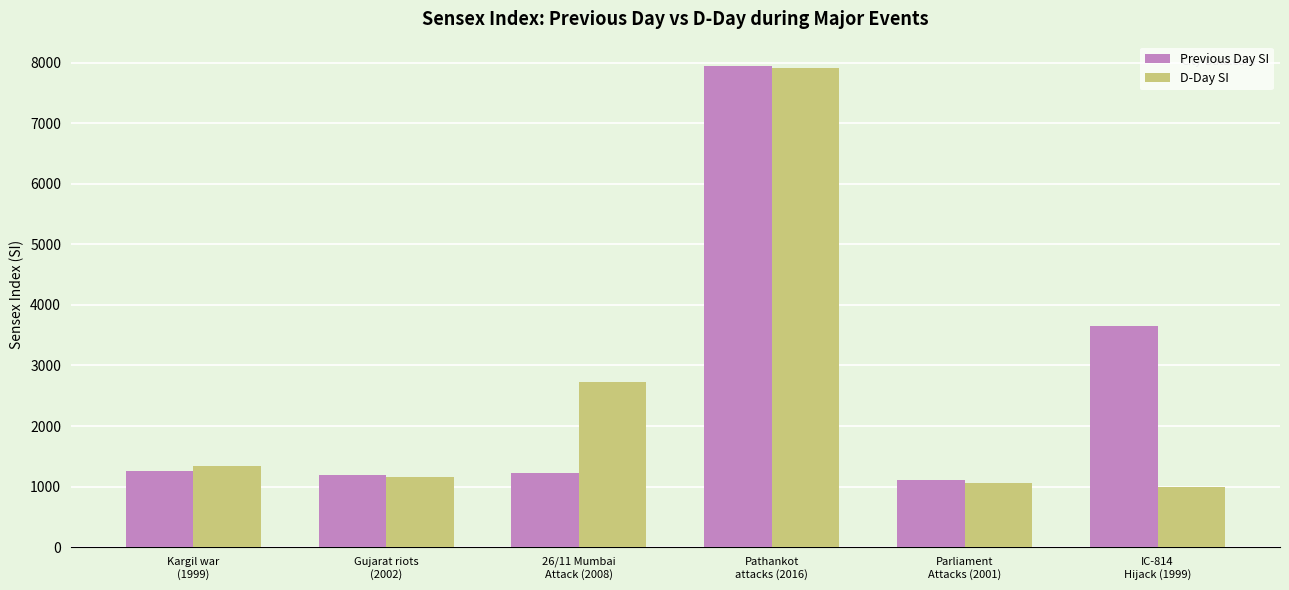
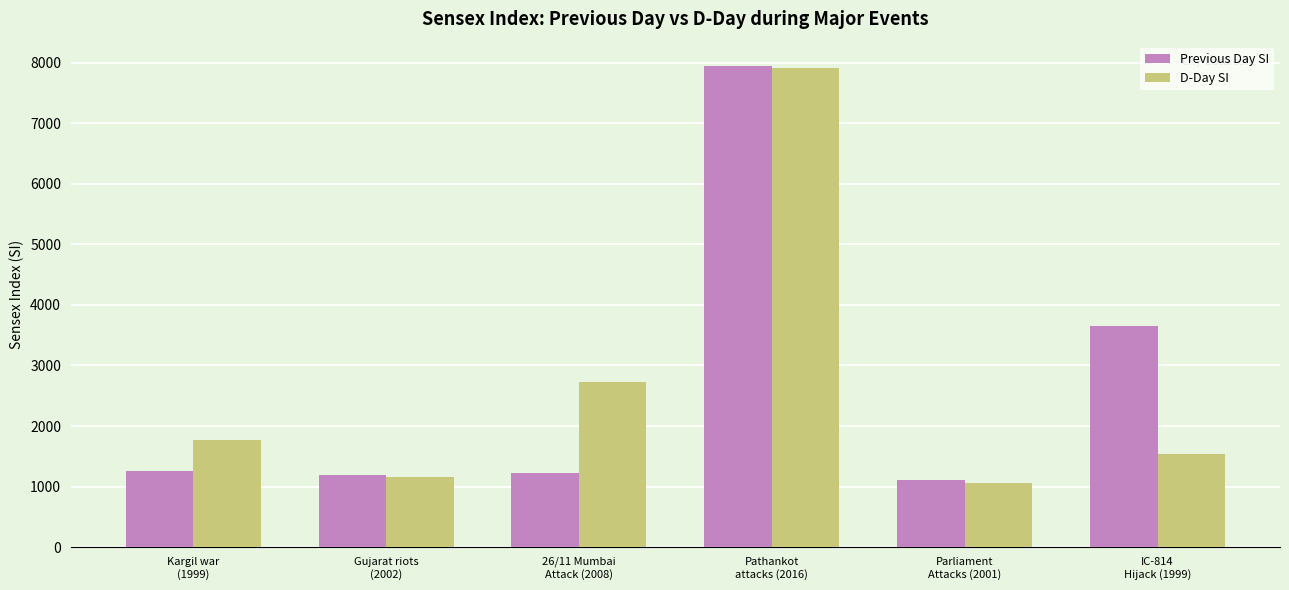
  {
    "Previous Day SI": {
      "Kargil war (1999)": 1300,
      "Gujarat riots (2002)": 1200,
      "26/11 Mumbai Attack (2008)": 1200,
      "Pathankot attacks (2016)": 8000,
      "Parliament Attacks (2001)": 1100,
      "IC-814 Hijack (1999)": 3600
    },
    "D-Day SI": {
-     "Kargil war (1999)": 1300,
+     "Kargil war (1999)": 1800,
      "Gujarat riots (2002)": 1200,
      "26/11 Mumbai Attack (2008)": 2700,
      "Pathankot attacks (2016)": 7900,
      "Parliament Attacks (2001)": 1100,
-     "IC-814 Hijack (1999)": 1000
+     "IC-814 Hijack (1999)": 1500
    }
  }
